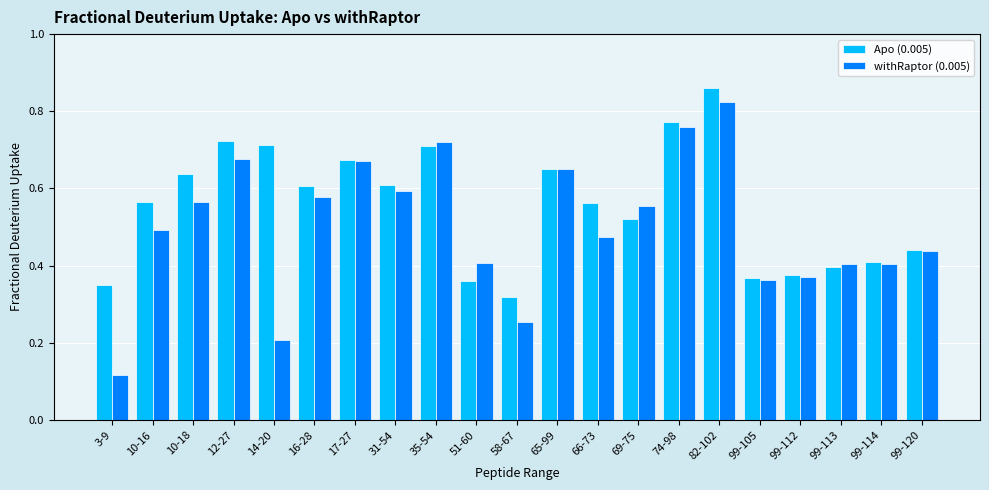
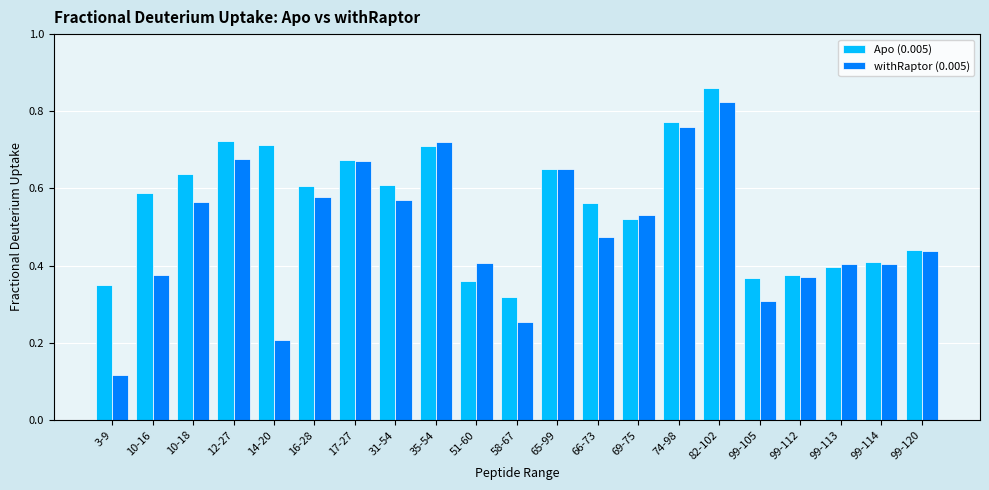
  {
    "Apo (0.005)": {
      "3-9": 0.35,
-     "10-16": 0.56,
+     "10-16": 0.59,
      "10-18": 0.64,
      "12-27": 0.72,
      "14-20": 0.71,
      "16-28": 0.61,
      "17-27": 0.67,
      "31-54": 0.61,
      "35-54": 0.71,
      "51-60": 0.36,
      "58-67": 0.32,
      "65-99": 0.65,
      "66-73": 0.56,
      "69-75": 0.52,
      "74-98": 0.77,
      "82-102": 0.86,
      "99-105": 0.37,
      "99-112": 0.37,
      "99-113": 0.40,
      "99-114": 0.41,
      "99-120": 0.44
    },
    "withRaptor (0.005)": {
      "3-9": 0.12,
-     "10-16": 0.49,
+     "10-16": 0.38,
      "10-18": 0.56,
      "12-27": 0.68,
      "14-20": 0.21,
      "16-28": 0.58,
      "17-27": 0.67,
-     "31-54": 0.59,
+     "31-54": 0.57,
      "35-54": 0.72,
      "51-60": 0.41,
      "58-67": 0.25,
      "65-99": 0.65,
      "66-73": 0.48,
-     "69-75": 0.56,
+     "69-75": 0.53,
      "74-98": 0.76,
      "82-102": 0.82,
-     "99-105": 0.36,
+     "99-105": 0.31,
      "99-112": 0.37,
      "99-113": 0.40,
      "99-114": 0.40,
      "99-120": 0.44
    }
  }
